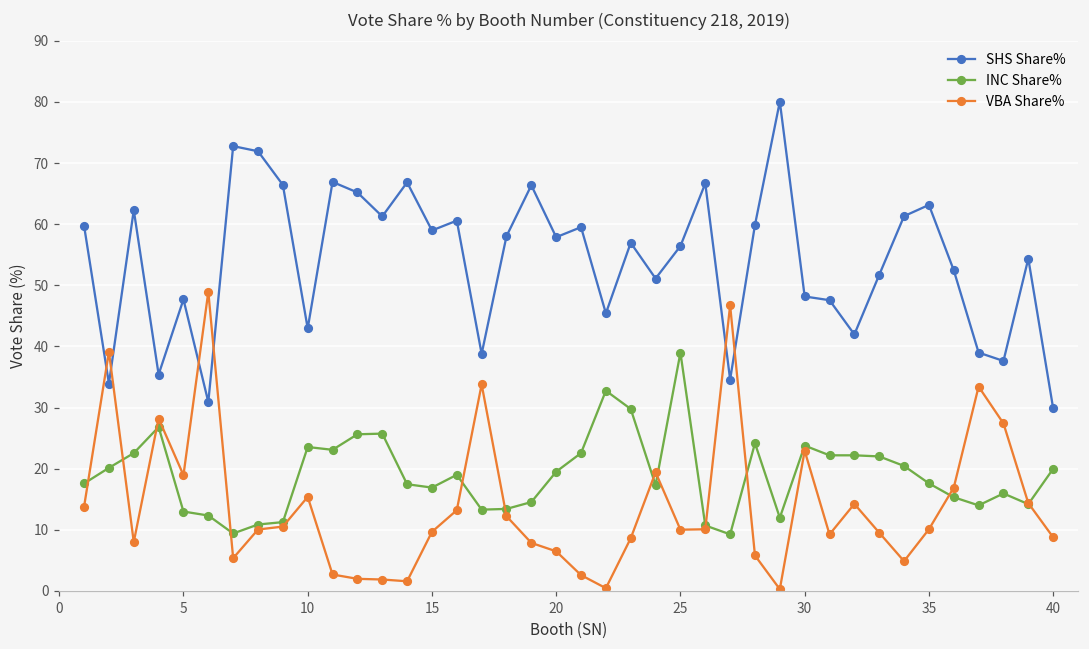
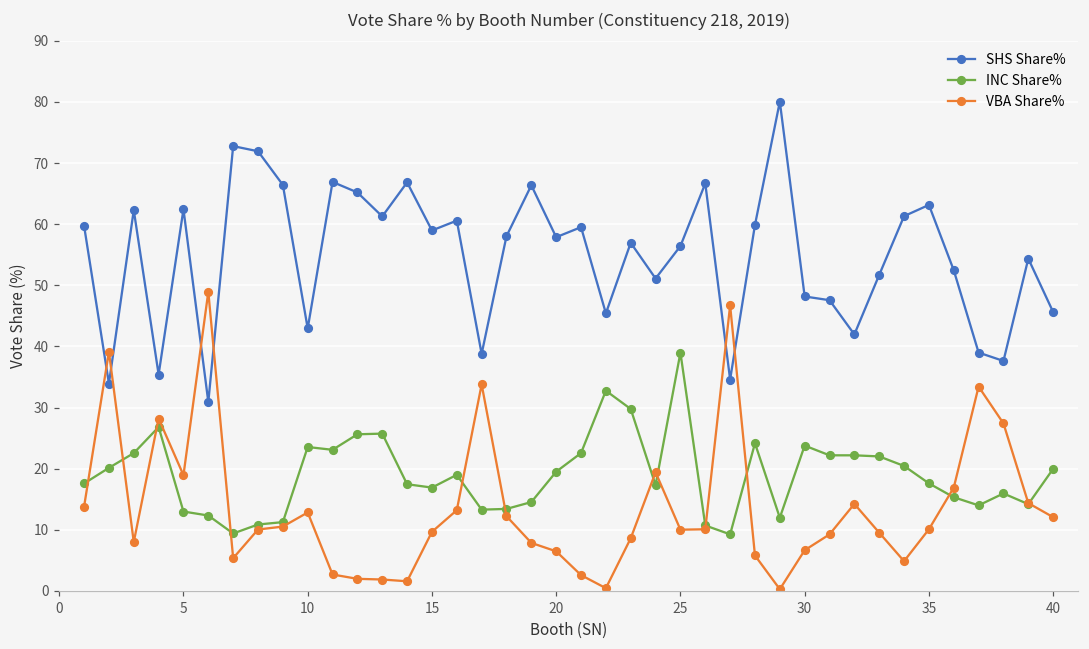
  {
    "SHS Share%": {
-     "5": 48,
+     "5": 62,
      "10": 43,
      "15": 59,
      "20": 58,
      "25": 56,
      "30": 48,
      "35": 63,
-     "40": 30
+     "40": 46
    },
    "INC Share%": {
      "5": 13,
      "10": 24,
      "15": 17,
      "20": 20,
      "25": 39,
      "30": 24,
      "35": 18,
      "40": 20
    },
    "VBA Share%": {
      "5": 19,
-     "10": 15,
+     "10": 13,
      "15": 10,
      "20": 6,
      "25": 10,
-     "30": 23,
+     "30": 7,
      "35": 10,
-     "40": 9
+     "40": 12
    }
  }
